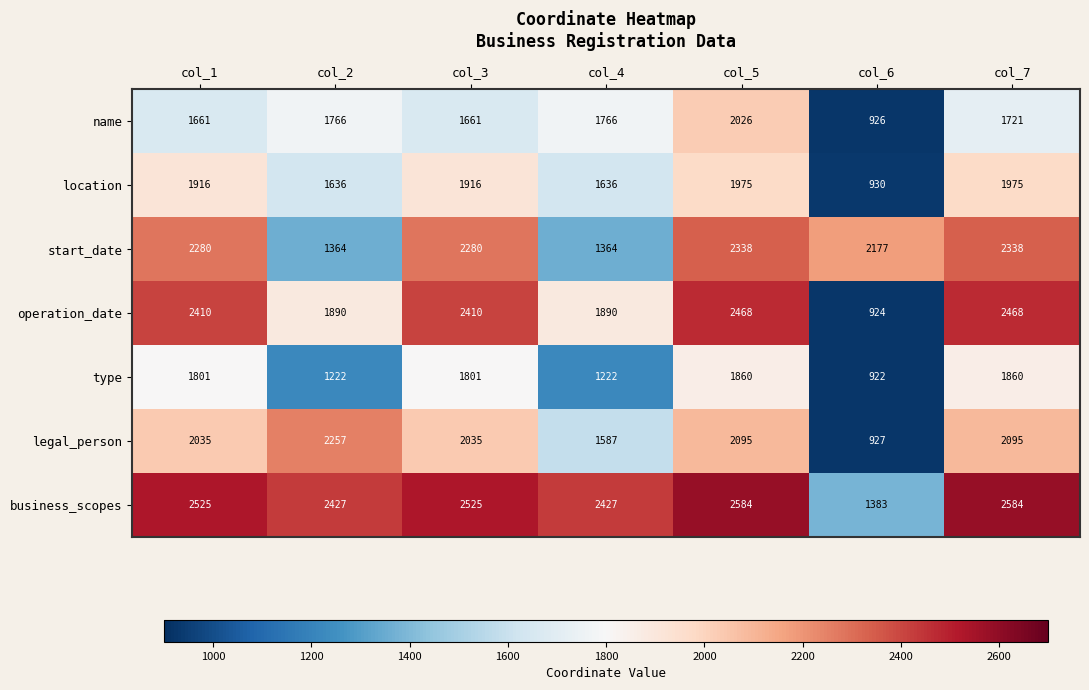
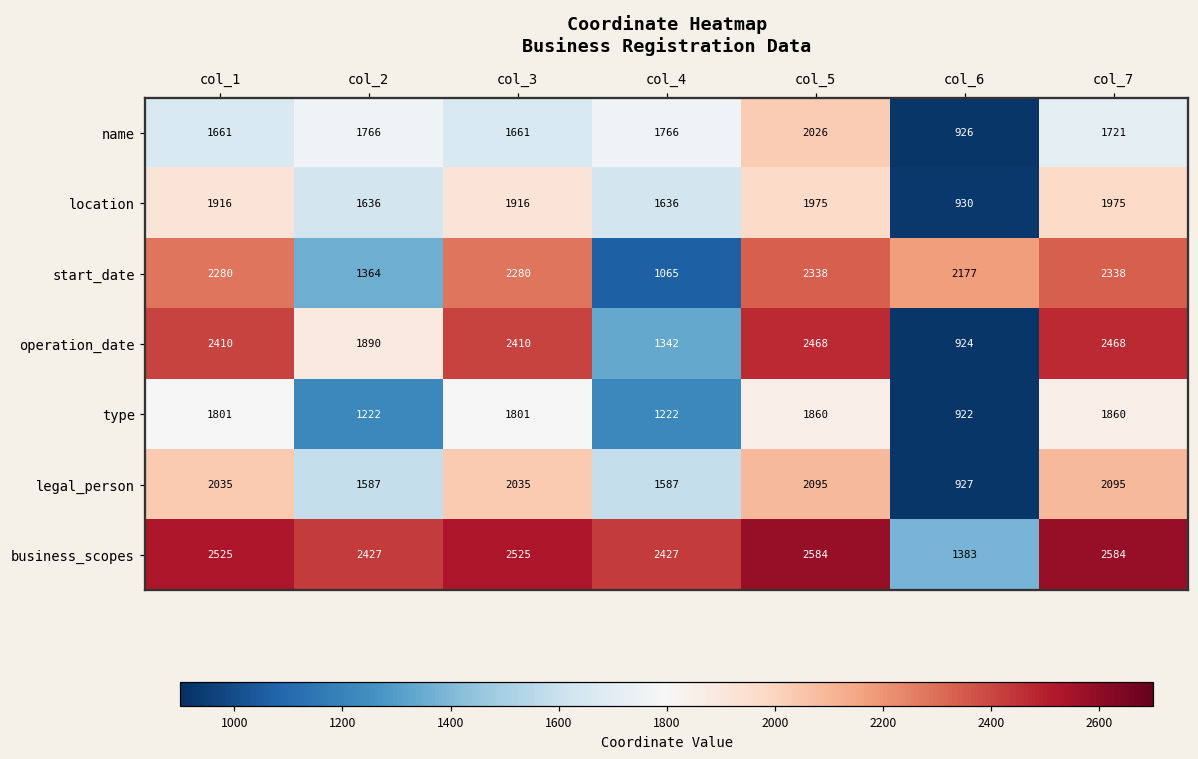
  {
    "name": {
      "col_1": 1661,
      "col_2": 1766,
      "col_3": 1661,
      "col_4": 1766,
      "col_5": 2026,
      "col_6": 926,
      "col_7": 1721
    },
    "location": {
      "col_1": 1916,
      "col_2": 1636,
      "col_3": 1916,
      "col_4": 1636,
      "col_5": 1975,
      "col_6": 930,
      "col_7": 1975
    },
    "start_date": {
      "col_1": 2280,
      "col_2": 1364,
      "col_3": 2280,
-     "col_4": 1364,
+     "col_4": 1065,
      "col_5": 2338,
      "col_6": 2177,
      "col_7": 2338
    },
    "operation_date": {
      "col_1": 2410,
      "col_2": 1890,
      "col_3": 2410,
-     "col_4": 1890,
+     "col_4": 1342,
      "col_5": 2468,
      "col_6": 924,
      "col_7": 2468
    },
    "type": {
      "col_1": 1801,
      "col_2": 1222,
      "col_3": 1801,
      "col_4": 1222,
      "col_5": 1860,
      "col_6": 922,
      "col_7": 1860
    },
    "legal_person": {
      "col_1": 2035,
-     "col_2": 2257,
+     "col_2": 1587,
      "col_3": 2035,
      "col_4": 1587,
      "col_5": 2095,
      "col_6": 927,
      "col_7": 2095
    },
    "business_scopes": {
      "col_1": 2525,
      "col_2": 2427,
      "col_3": 2525,
      "col_4": 2427,
      "col_5": 2584,
      "col_6": 1383,
      "col_7": 2584
    }
  }
